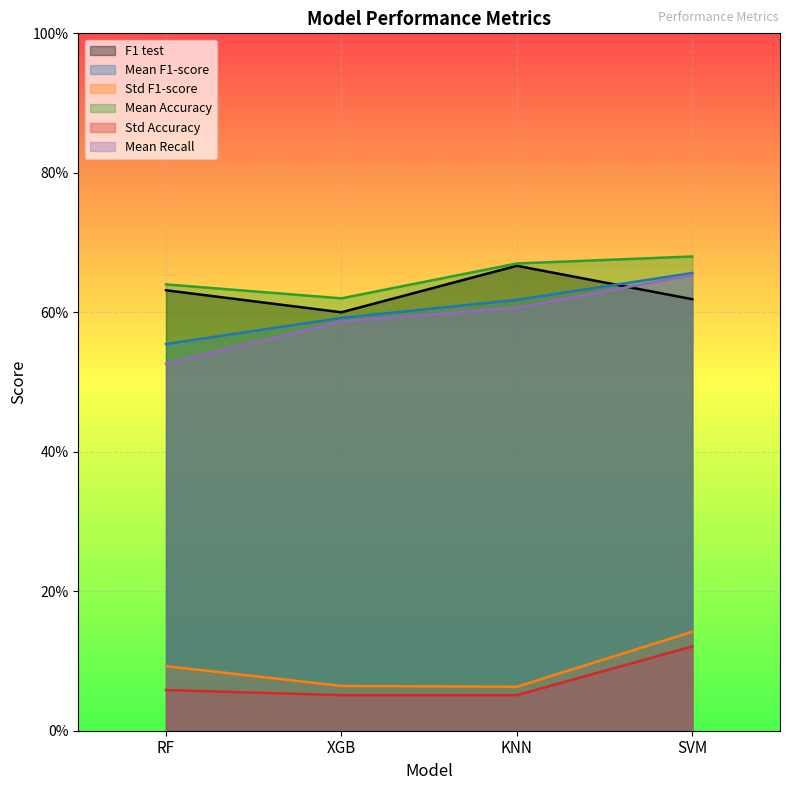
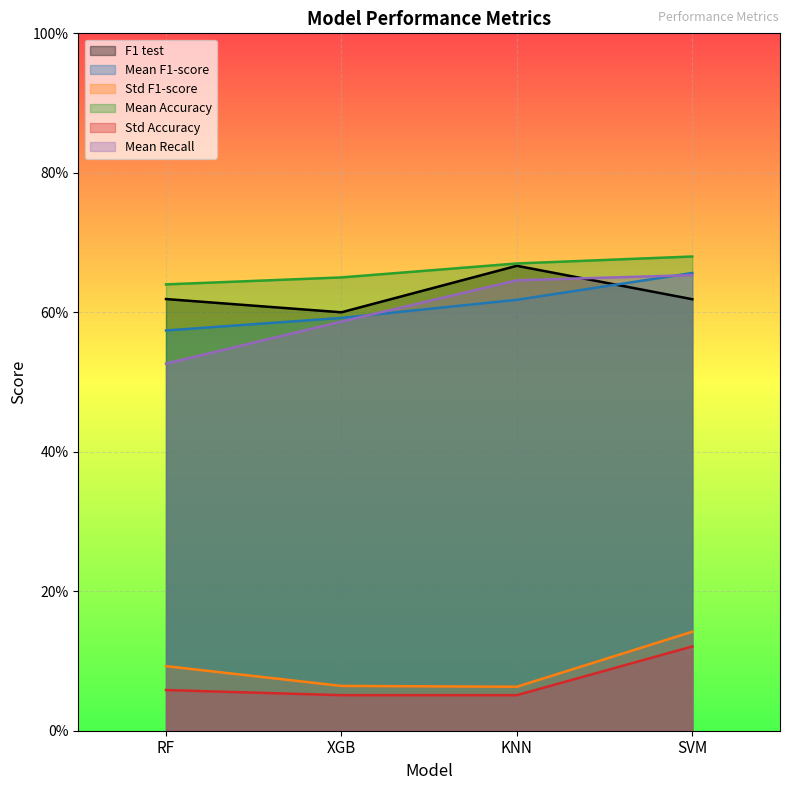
  {
    "F1 test": {
-     "RF": "63%",
+     "RF": "62%",
      "XGB": "60%",
      "SVM": "62%"
    },
    "Mean F1-score": {
-     "RF": "55%",
+     "RF": "57%",
      "XGB": "59%",
      "KNN": "62%"
    },
    "Mean Accuracy": {
      "RF": "64%",
-     "XGB": "62%",
+     "XGB": "65%",
      "SVM": "68%"
    },
    "Mean Recall": {
      "RF": "53%",
      "XGB": "59%",
-     "KNN": "61%"
+     "KNN": "65%"
    }
  }
